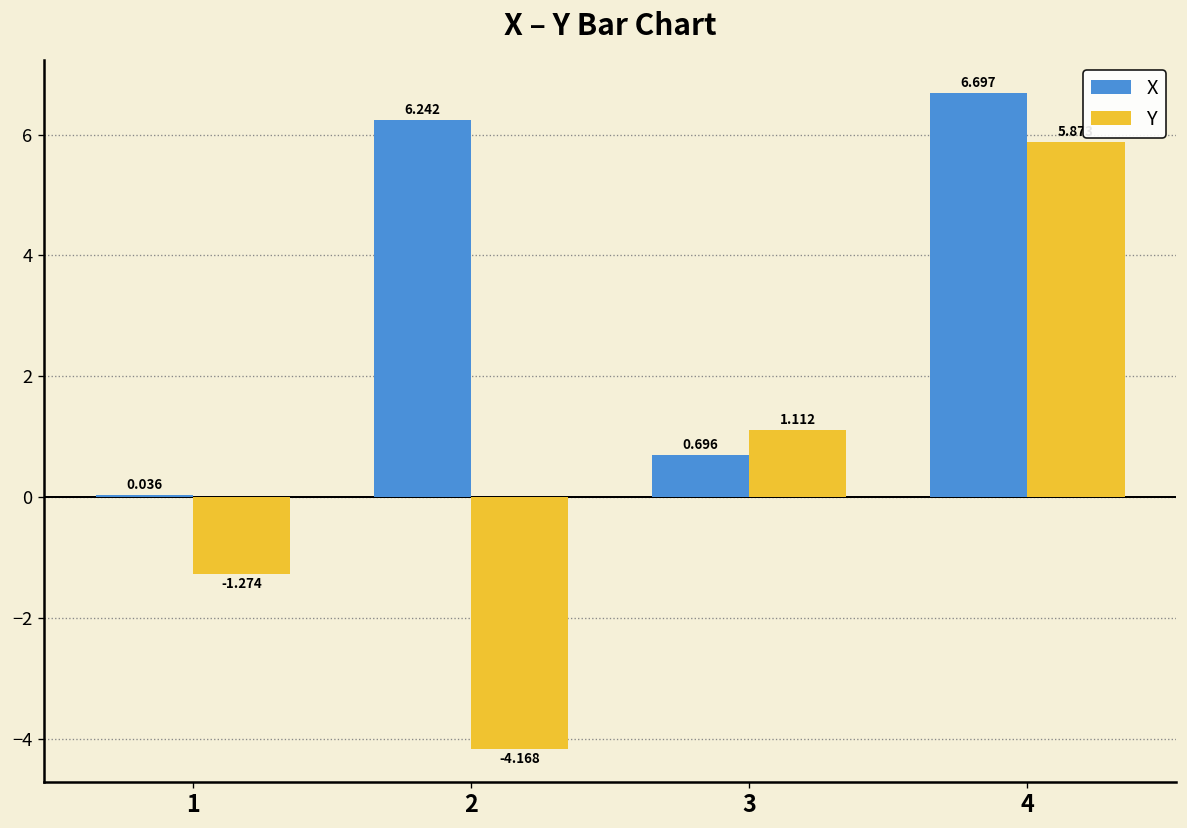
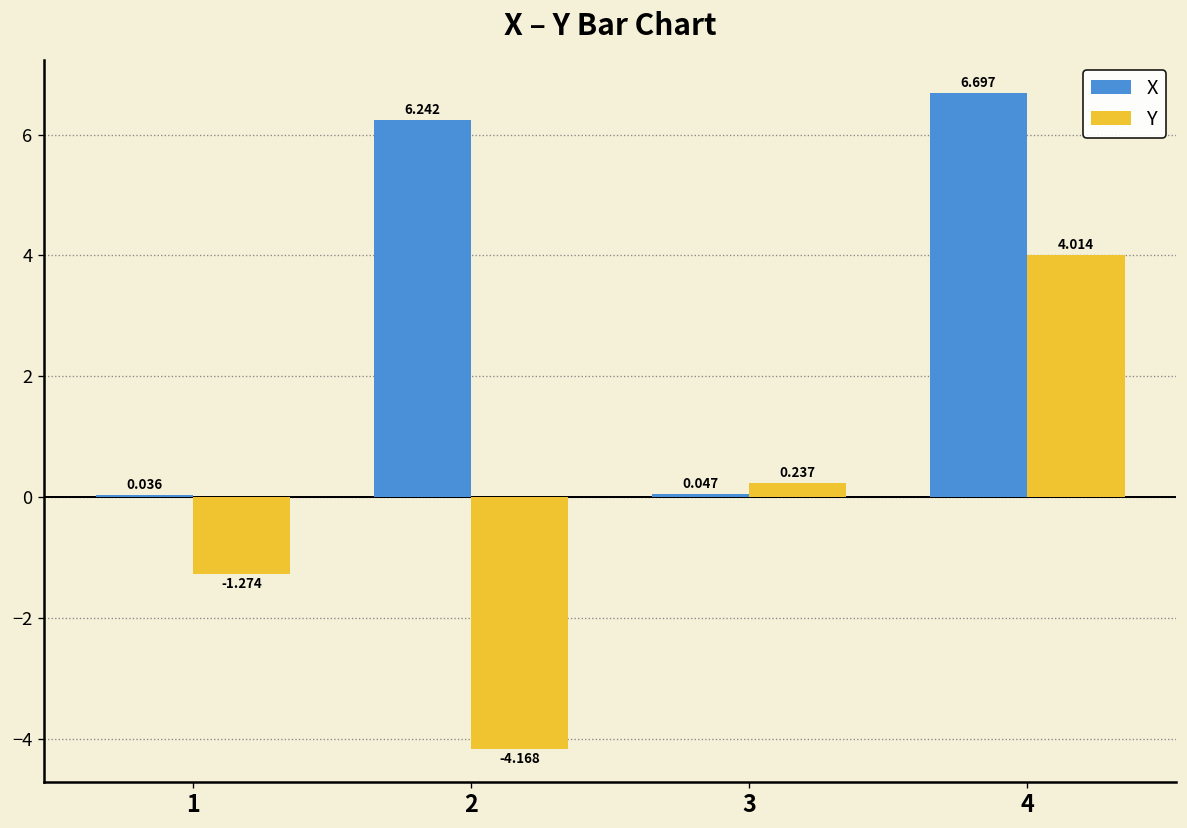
  {
    "X": {
      "1": 0.036,
      "2": 6.242,
-     "3": 0.696,
+     "3": 0.047,
      "4": 6.697
    },
    "Y": {
      "1": -1.274,
      "2": -4.168,
-     "3": 1.112,
-     "4": 5.9
+     "3": 0.237,
+     "4": 4.0
    }
  }
